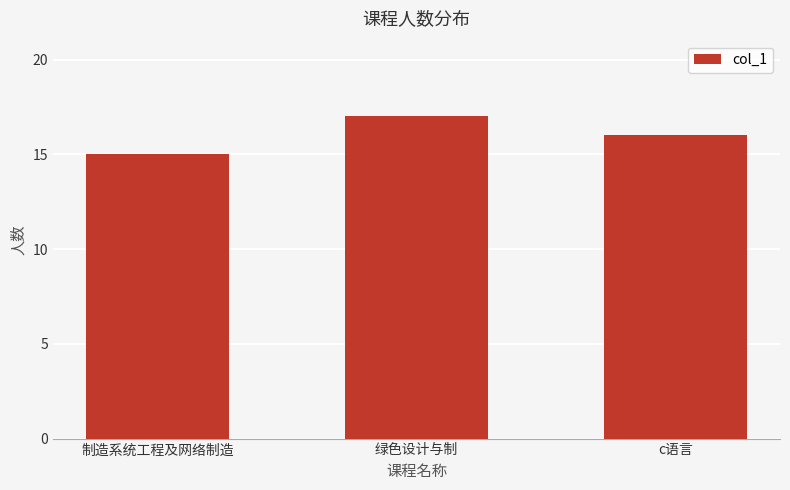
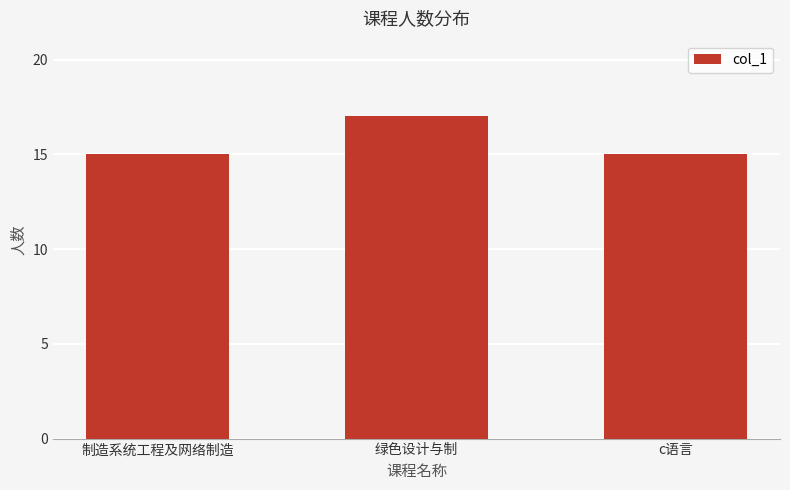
  {
    "制造系统工程及网络制造": 15,
    "绿色设计与制": 17,
-   "c语言": 16
+   "c语言": 15
  }
